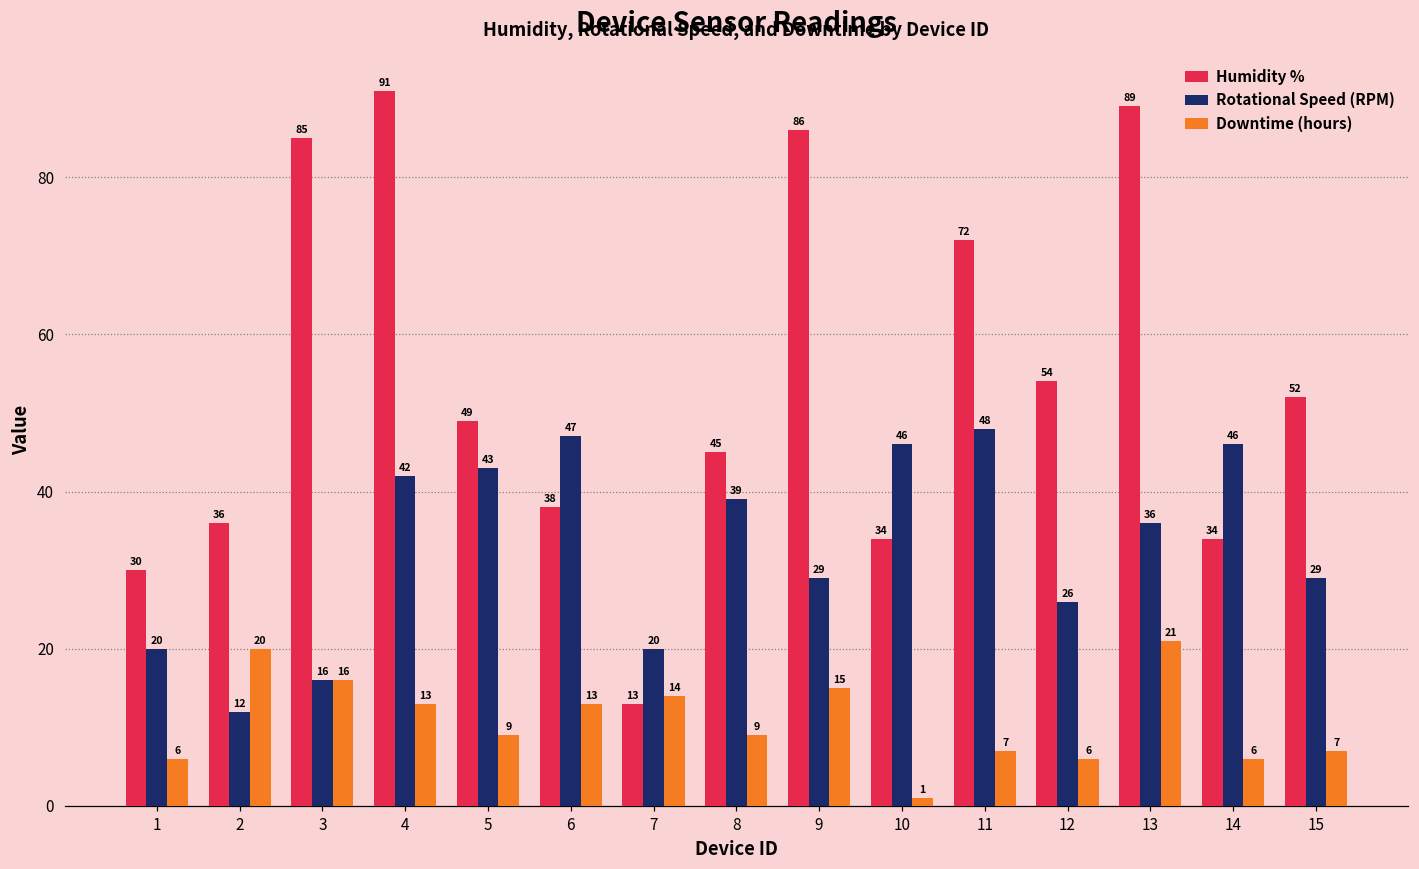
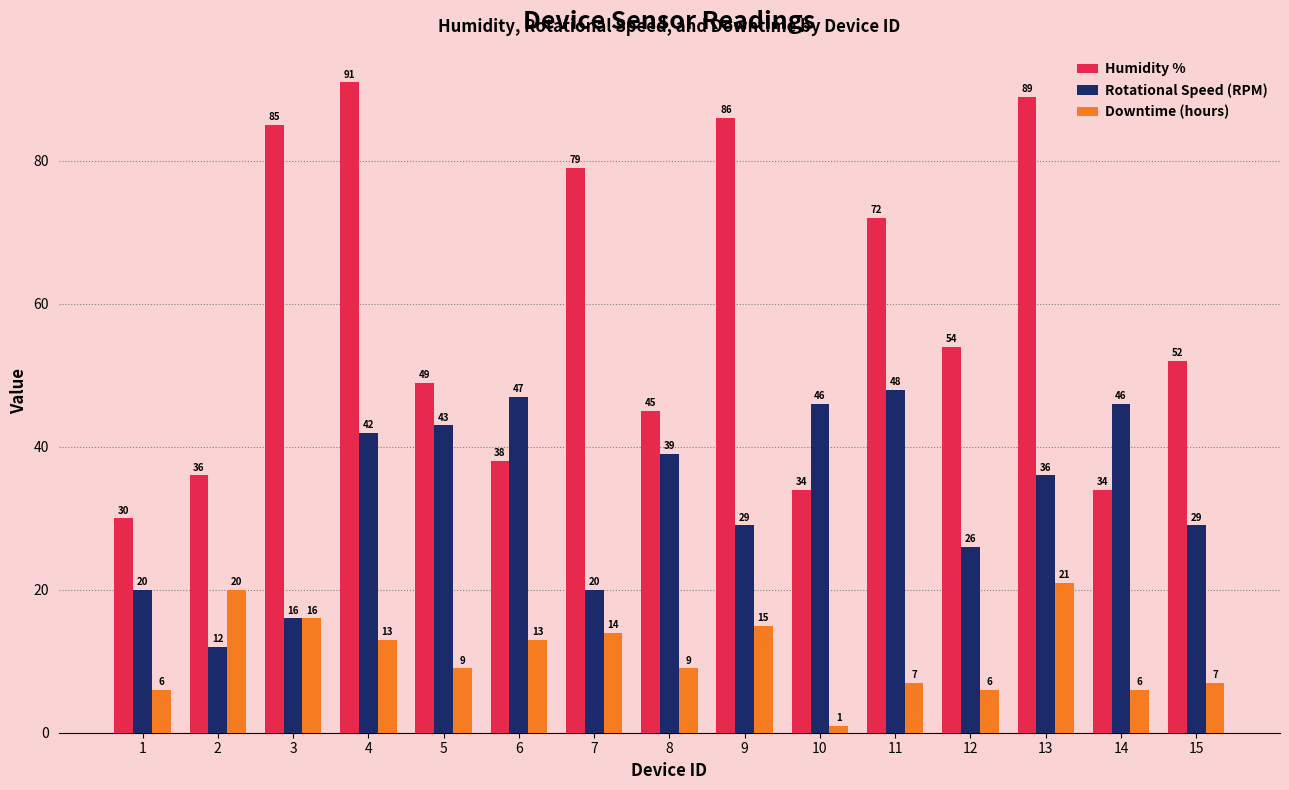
  {
    "Humidity %": {
      "1": 30,
      "2": 36,
      "3": 85,
      "4": 91,
      "5": 49,
      "6": 38,
-     "7": 13,
+     "7": 79,
      "8": 45,
      "9": 86,
      "10": 34,
      "11": 72,
      "12": 54,
      "13": 89,
      "14": 34,
      "15": 52
    },
    "Rotational Speed (RPM)": {
      "1": 20,
      "2": 12,
      "3": 16,
      "4": 42,
      "5": 43,
      "6": 47,
      "7": 20,
      "8": 39,
      "9": 29,
      "10": 46,
      "11": 48,
      "12": 26,
      "13": 36,
      "14": 46,
      "15": 29
    },
    "Downtime (hours)": {
      "1": 6,
      "2": 20,
      "3": 16,
      "4": 13,
      "5": 9,
      "6": 13,
      "7": 14,
      "8": 9,
      "9": 15,
      "10": 1,
      "11": 7,
      "12": 6,
      "13": 21,
      "14": 6,
      "15": 7
    }
  }
